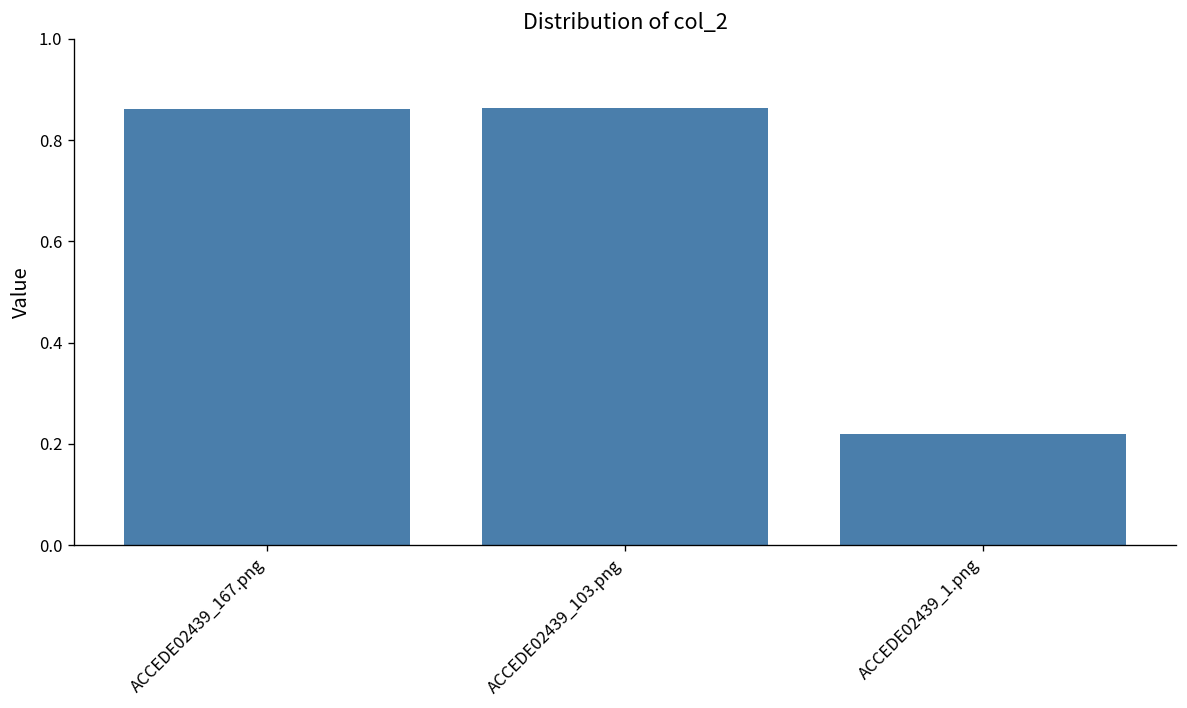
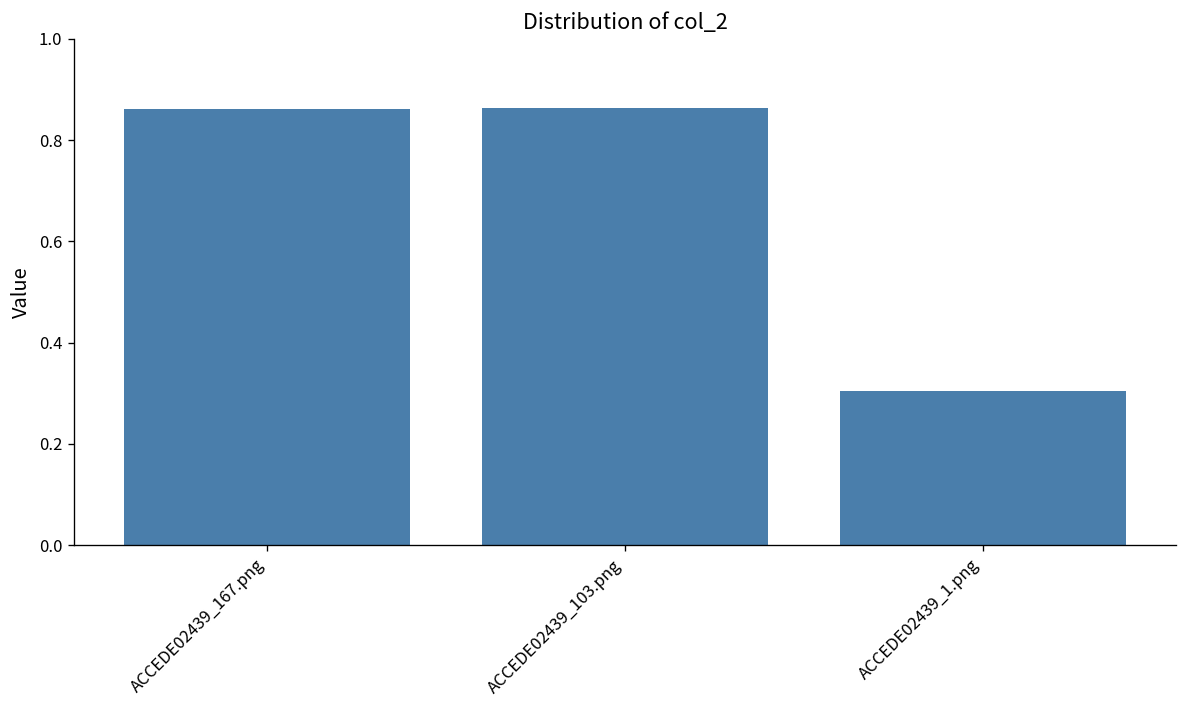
  {
    "ACCEDE02439_167.png": 0.86,
    "ACCEDE02439_103.png": 0.86,
-   "ACCEDE02439_1.png": 0.22
+   "ACCEDE02439_1.png": 0.30
  }
